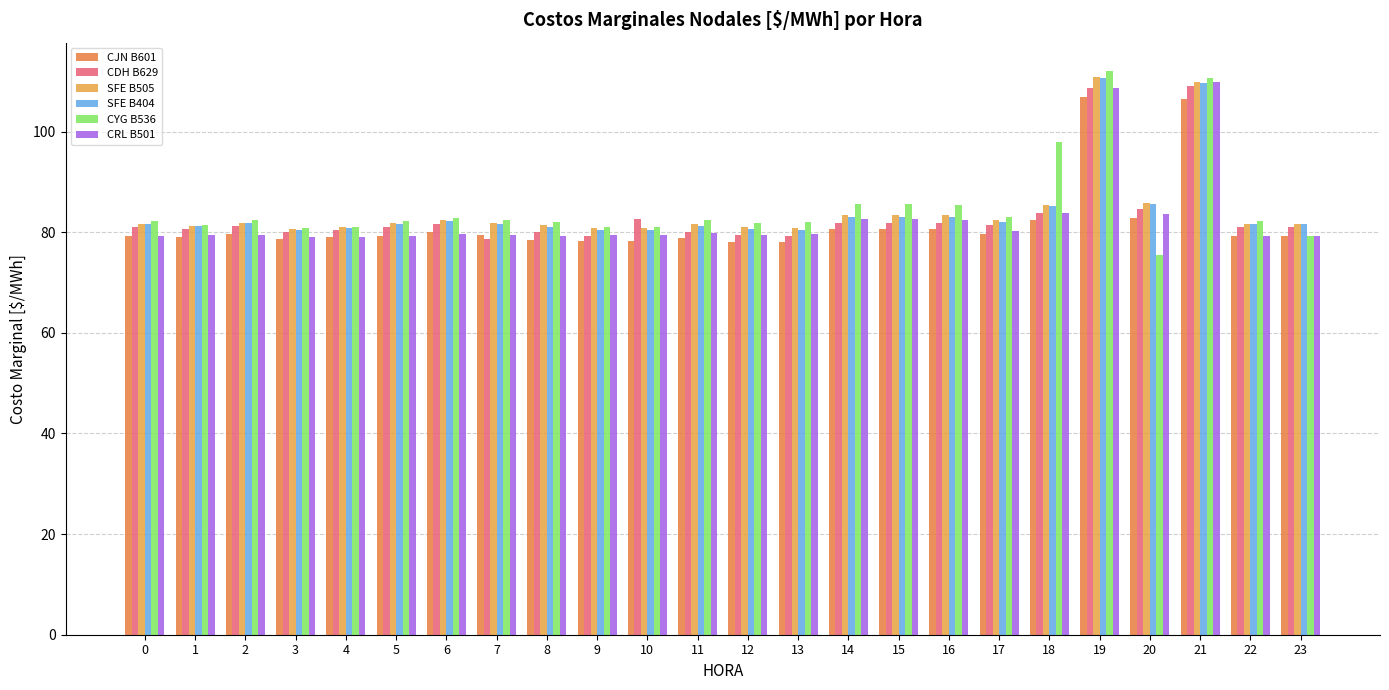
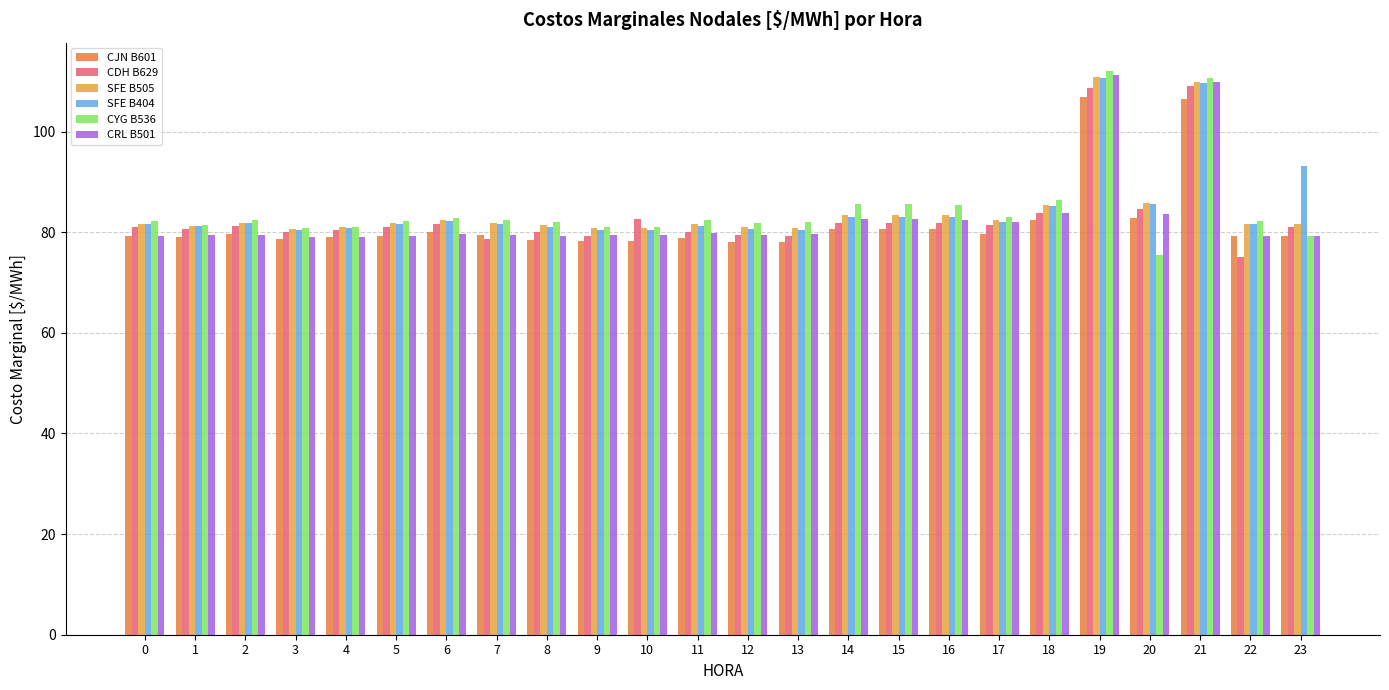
  {
    "CDH B629": {
      "0": 81,
      "1": 81,
      "2": 81,
      "3": 80,
      "4": 80,
      "5": 81,
      "6": 82,
      "7": 79,
      "8": 80,
      "9": 79,
      "10": 83,
      "11": 80,
      "12": 79,
      "13": 79,
      "14": 82,
      "15": 82,
      "16": 82,
      "17": 81,
      "18": 84,
      "19": 109,
      "20": 85,
      "21": 109,
-     "22": 81,
+     "22": 75,
      "23": 81
    },
    "SFE B404": {
      "0": 82,
      "1": 81,
      "2": 82,
      "3": 81,
      "4": 81,
      "5": 82,
      "6": 82,
      "7": 82,
      "8": 81,
      "9": 80,
      "10": 80,
      "11": 81,
      "12": 81,
      "13": 80,
      "14": 83,
      "15": 83,
      "16": 83,
      "17": 82,
      "18": 85,
      "19": 111,
      "20": 86,
      "21": 110,
      "22": 82,
-     "23": 82
+     "23": 93
    },
    "CYG B536": {
      "0": 82,
      "1": 81,
      "2": 82,
      "3": 81,
      "4": 81,
      "5": 82,
      "6": 83,
      "7": 82,
      "8": 82,
      "9": 81,
      "10": 81,
      "11": 82,
      "12": 82,
      "13": 82,
      "14": 86,
      "15": 86,
      "16": 85,
      "17": 83,
-     "18": 98,
+     "18": 86,
      "19": 112,
      "20": 75,
      "21": 111,
      "22": 82,
      "23": 79
    },
    "CRL B501": {
      "0": 79,
      "1": 80,
      "2": 79,
      "3": 79,
      "4": 79,
      "5": 79,
      "6": 80,
      "7": 79,
      "8": 79,
      "9": 79,
      "10": 79,
      "11": 80,
      "12": 80,
      "13": 80,
      "14": 83,
      "15": 83,
      "16": 82,
-     "17": 80,
+     "17": 82,
      "18": 84,
-     "19": 109,
+     "19": 111,
      "20": 84,
      "21": 110,
      "22": 79,
      "23": 79
    }
  }
